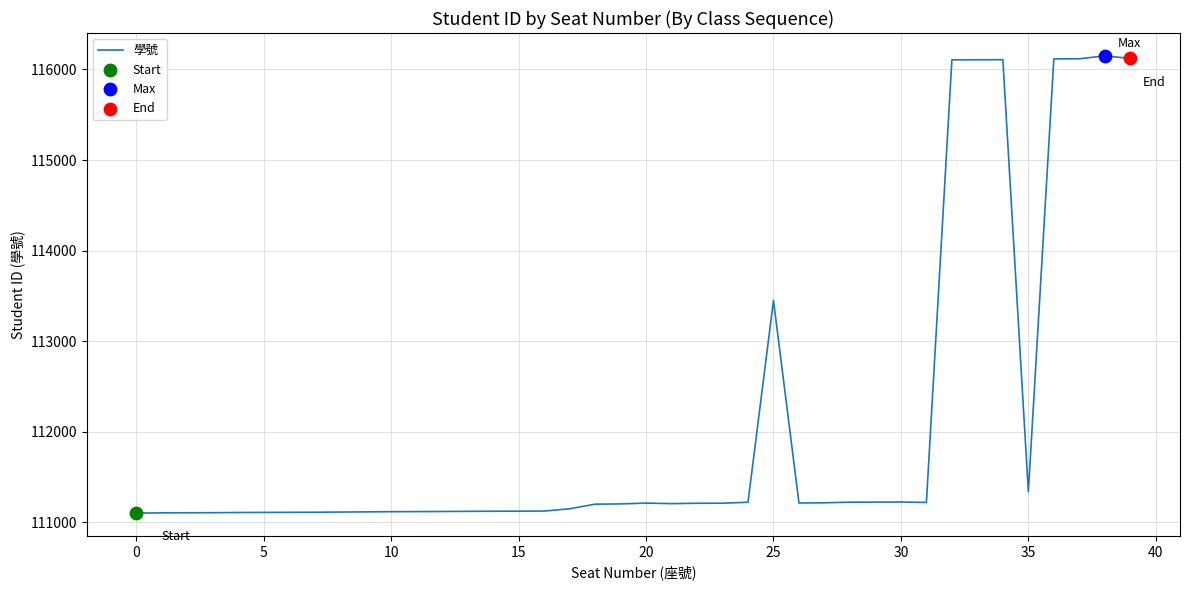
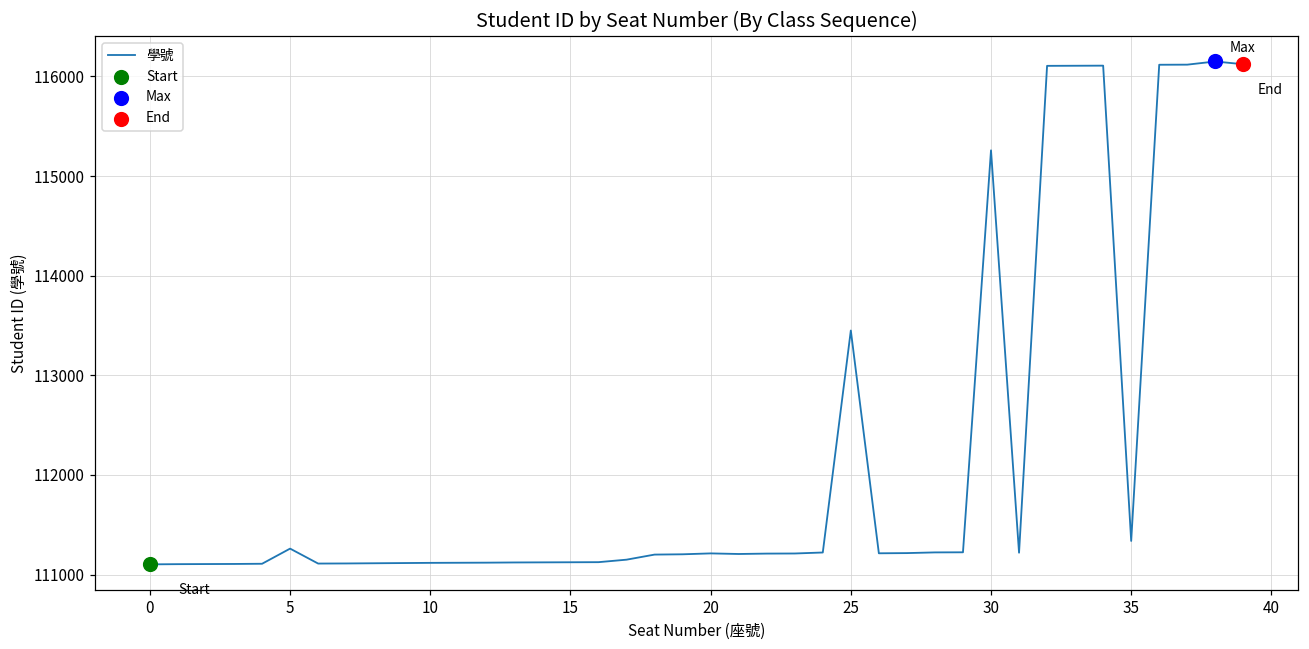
  {
    "學號": {
-     "5": 111100,
+     "5": 111300,
      "10": 111100,
      "15": 111100,
      "20": 111200,
      "25": 113500,
-     "30": 111200,
+     "30": 115300,
      "35": 111300
    }
  }
